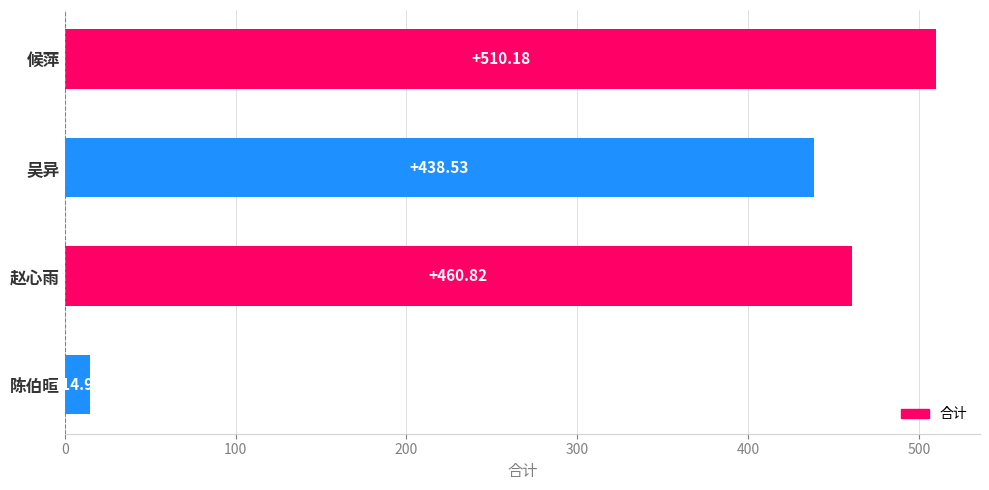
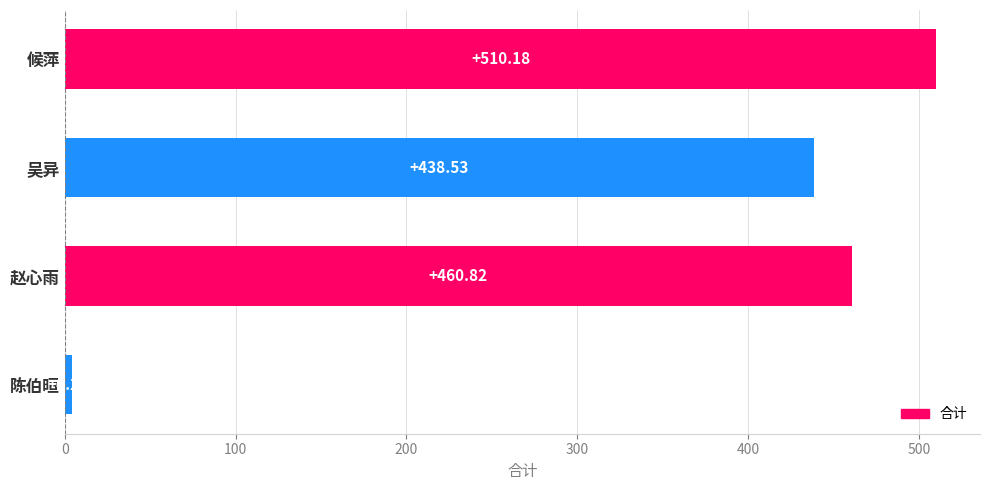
  {
-   "陈伯晅": 15
+   "陈伯晅": 4
  }
